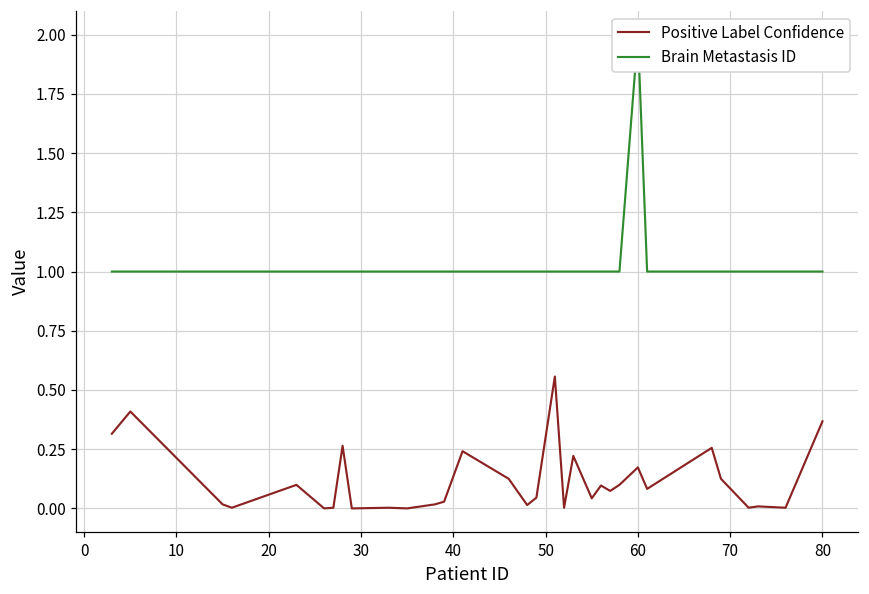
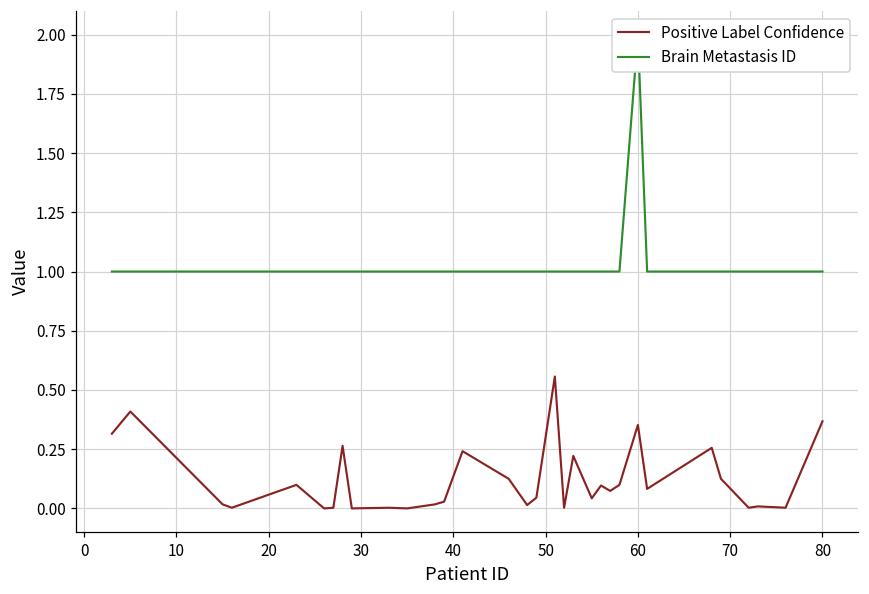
  {
    "Positive Label Confidence": {
-     "60": 0.17,
+     "60": 0.35,
      "80": 0.37
    },
    "Brain Metastasis ID": {
      "80": 1.00
    }
  }
